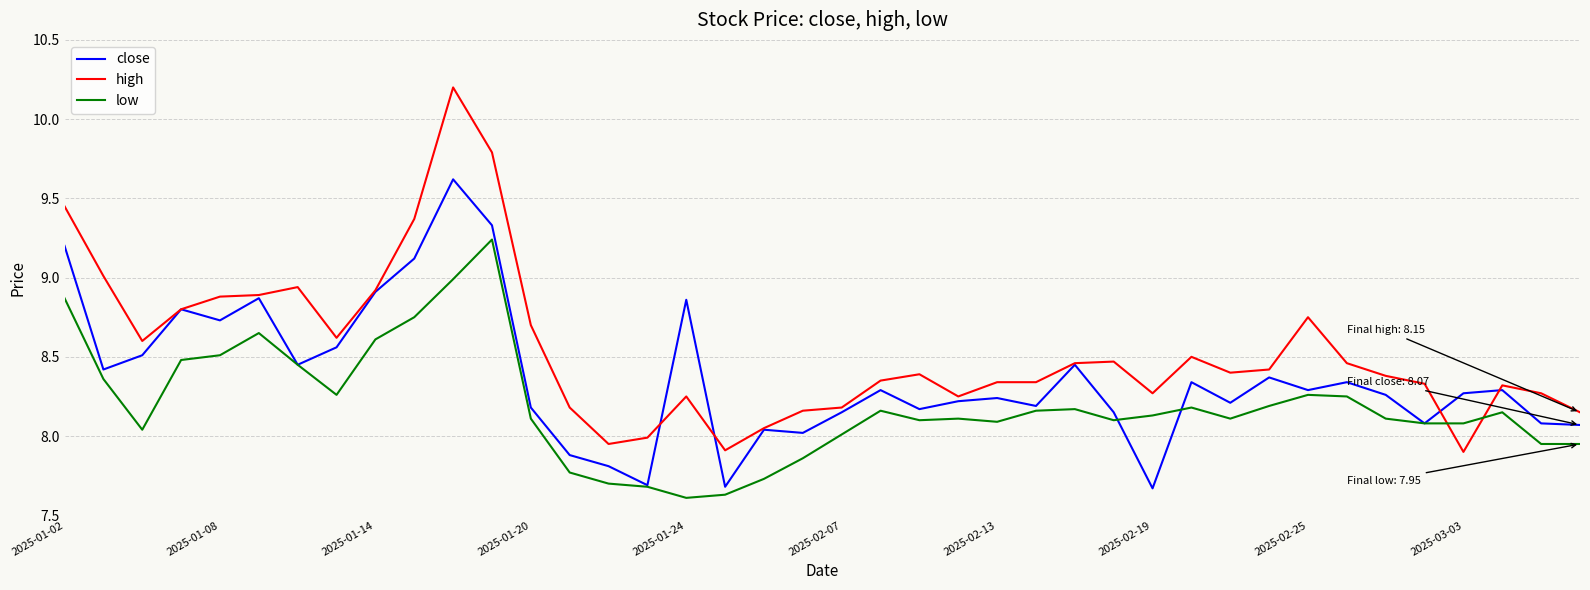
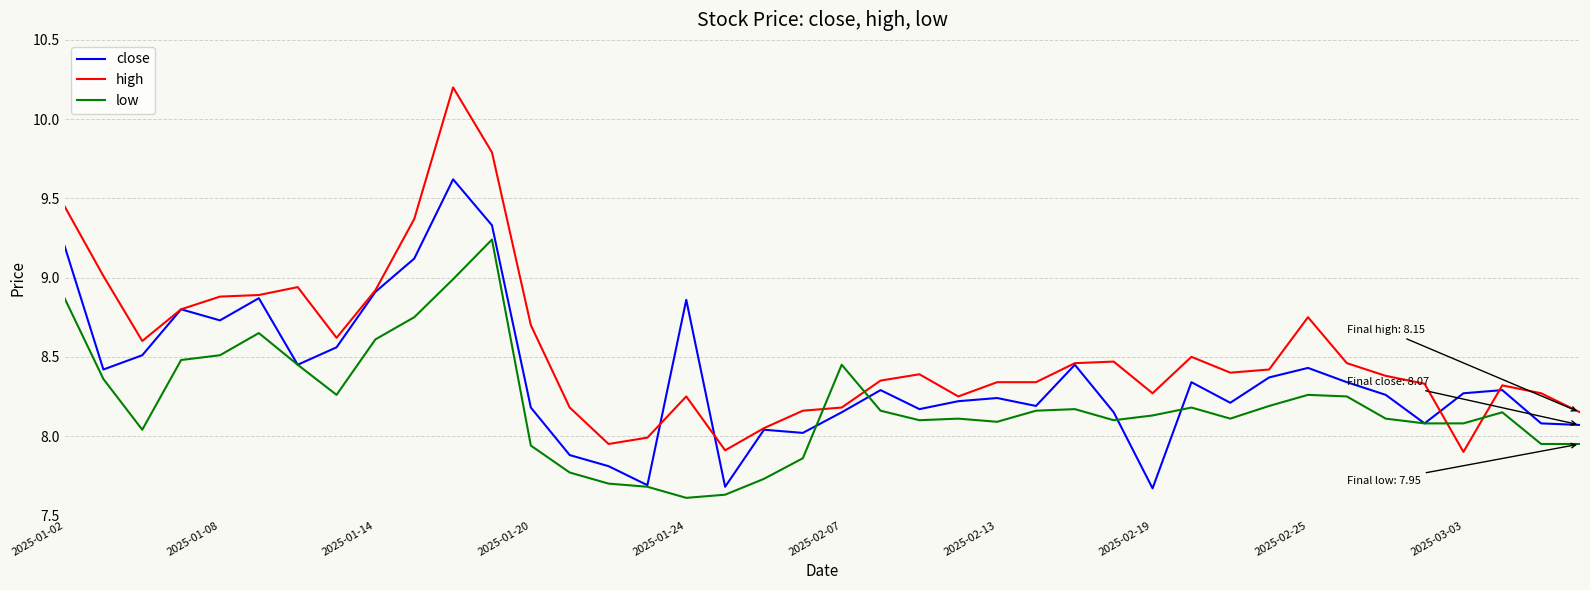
  {
    "close": {
      "2025-01-02": 9.20,
      "2025-01-08": 8.73,
      "2025-01-20": 8.18,
      "2025-01-24": 8.86,
      "2025-02-07": 8.15,
      "2025-02-13": 8.24,
      "2025-02-19": 7.67,
-     "2025-02-25": 8.29
+     "2025-02-25": 8.43
    },
    "high": {
      "2025-01-02": 9.45,
      "2025-01-08": 8.88,
      "2025-01-20": 8.70,
      "2025-01-24": 8.25,
      "2025-02-07": 8.18,
      "2025-02-13": 8.34,
      "2025-02-19": 8.27,
      "2025-02-25": 8.75
    },
    "low": {
      "2025-01-02": 8.87,
      "2025-01-08": 8.51,
      "2025-01-14": 8.61,
-     "2025-01-20": 8.11,
+     "2025-01-20": 7.94,
      "2025-01-24": 7.61,
-     "2025-02-07": 8.01,
+     "2025-02-07": 8.45,
      "2025-02-13": 8.09,
      "2025-02-19": 8.13,
      "2025-02-25": 8.26
    }
  }
